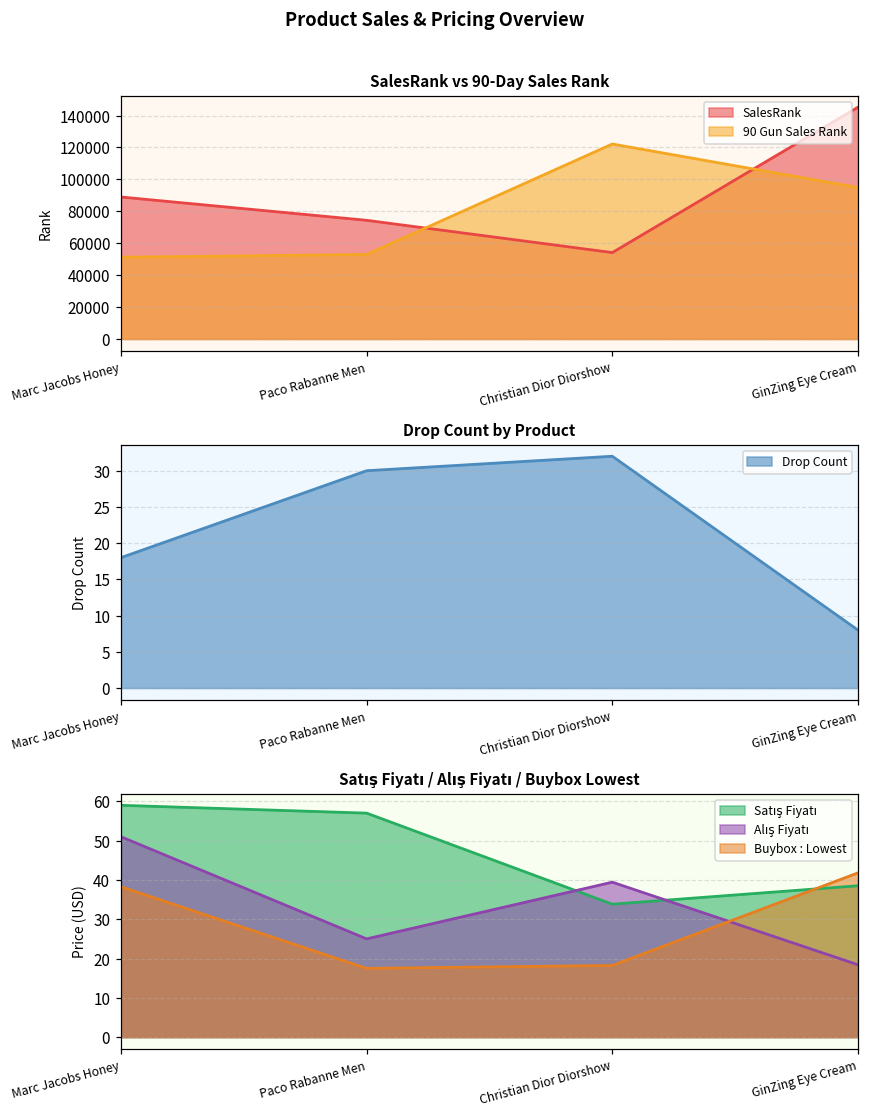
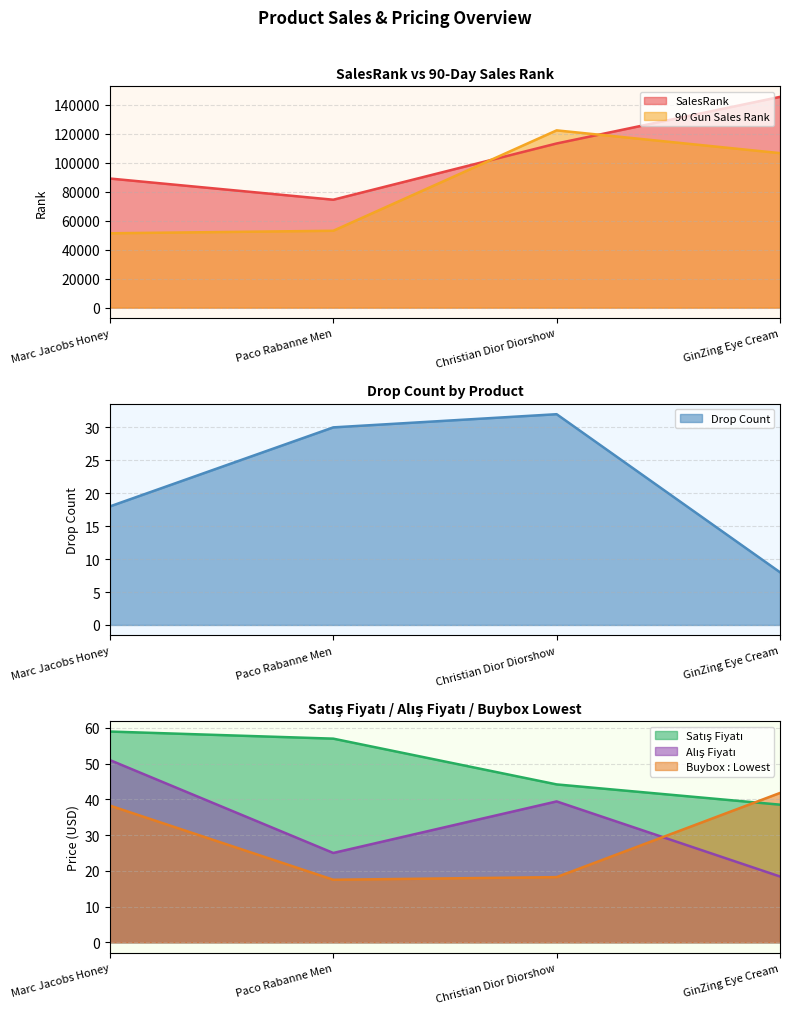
  {
    "SalesRank vs 90-Day Sales Rank": {
      "SalesRank": {
        "Marc Jacobs Honey": 89000,
        "Paco Rabanne Men": 74000,
-       "Christian Dior Diorshow": 54000,
+       "Christian Dior Diorshow": 113000,
        "GinZing Eye Cream": 145000
      },
      "90 Gun Sales Rank": {
        "Marc Jacobs Honey": 51000,
        "Paco Rabanne Men": 53000,
        "Christian Dior Diorshow": 122000,
-       "GinZing Eye Cream": 95000
+       "GinZing Eye Cream": 106000
      }
    },
    "Drop Count by Product": {
      "Marc Jacobs Honey": 18,
      "Paco Rabanne Men": 30,
      "Christian Dior Diorshow": 32,
      "GinZing Eye Cream": 8
    },
    "Satış Fiyatı / Alış Fiyatı / Buybox Lowest": {
      "Satış Fiyatı": {
        "Marc Jacobs Honey": 59,
        "Paco Rabanne Men": 57,
-       "Christian Dior Diorshow": 34,
+       "Christian Dior Diorshow": 44,
        "GinZing Eye Cream": 39
      },
      "Alış Fiyatı": {
        "Marc Jacobs Honey": 51,
        "Paco Rabanne Men": 25,
        "Christian Dior Diorshow": 39,
        "GinZing Eye Cream": 18
      },
      "Buybox : Lowest": {
        "Marc Jacobs Honey": 38,
        "Paco Rabanne Men": 18,
        "Christian Dior Diorshow": 18,
        "GinZing Eye Cream": 42
      }
    }
  }
